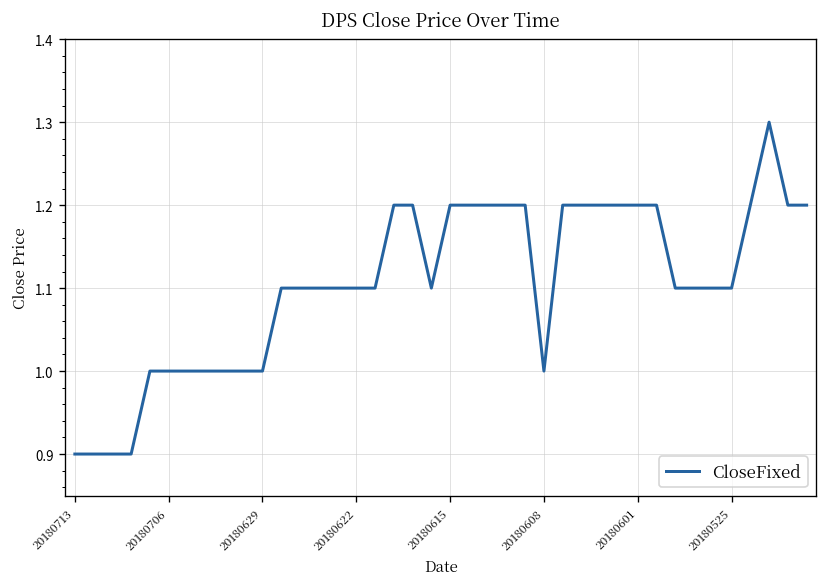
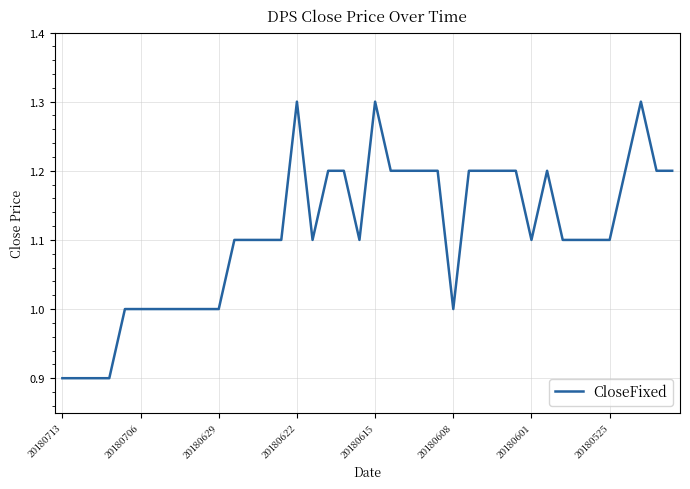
  {
    "20180713": 0.9,
    "20180706": 1.0,
    "20180629": 1.0,
-   "20180622": 1.1,
-   "20180615": 1.2,
+   "20180622": 1.3,
+   "20180615": 1.3,
    "20180608": 1.0,
-   "20180601": 1.2,
+   "20180601": 1.1,
    "20180525": 1.1
  }
